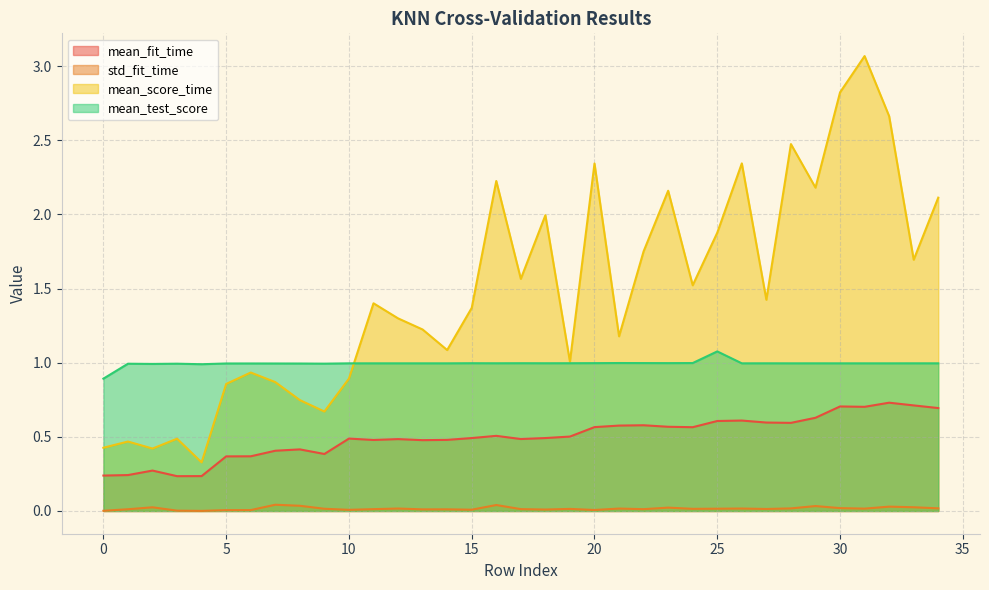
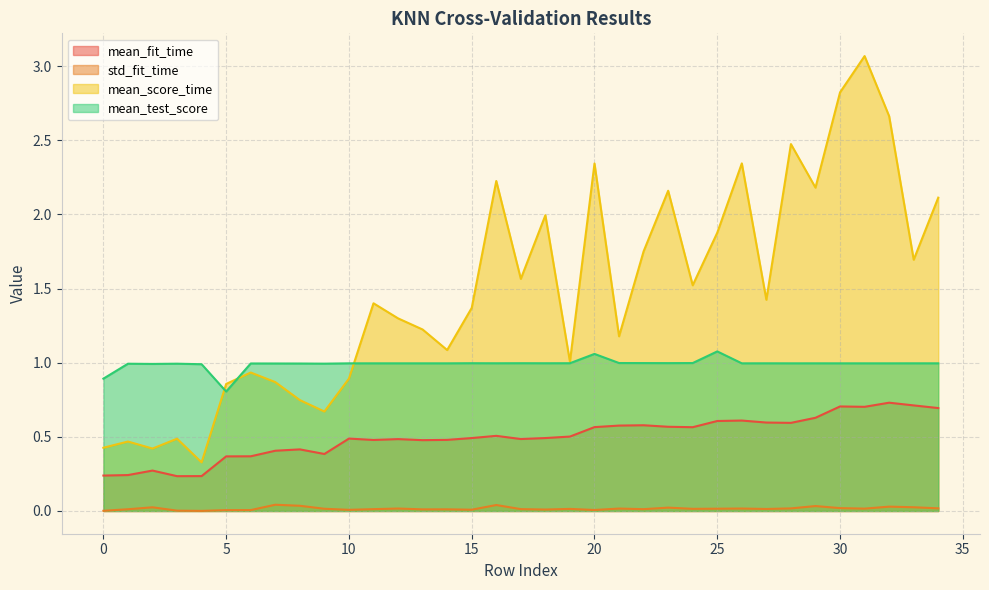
  {
    "mean_test_score": {
      "0": 0.89,
-     "5": 0.99,
+     "5": 0.81,
      "10": 1.00,
      "15": 1.00,
-     "20": 1.00,
+     "20": 1.06,
      "25": 1.08,
      "30": 1.00
    }
  }
